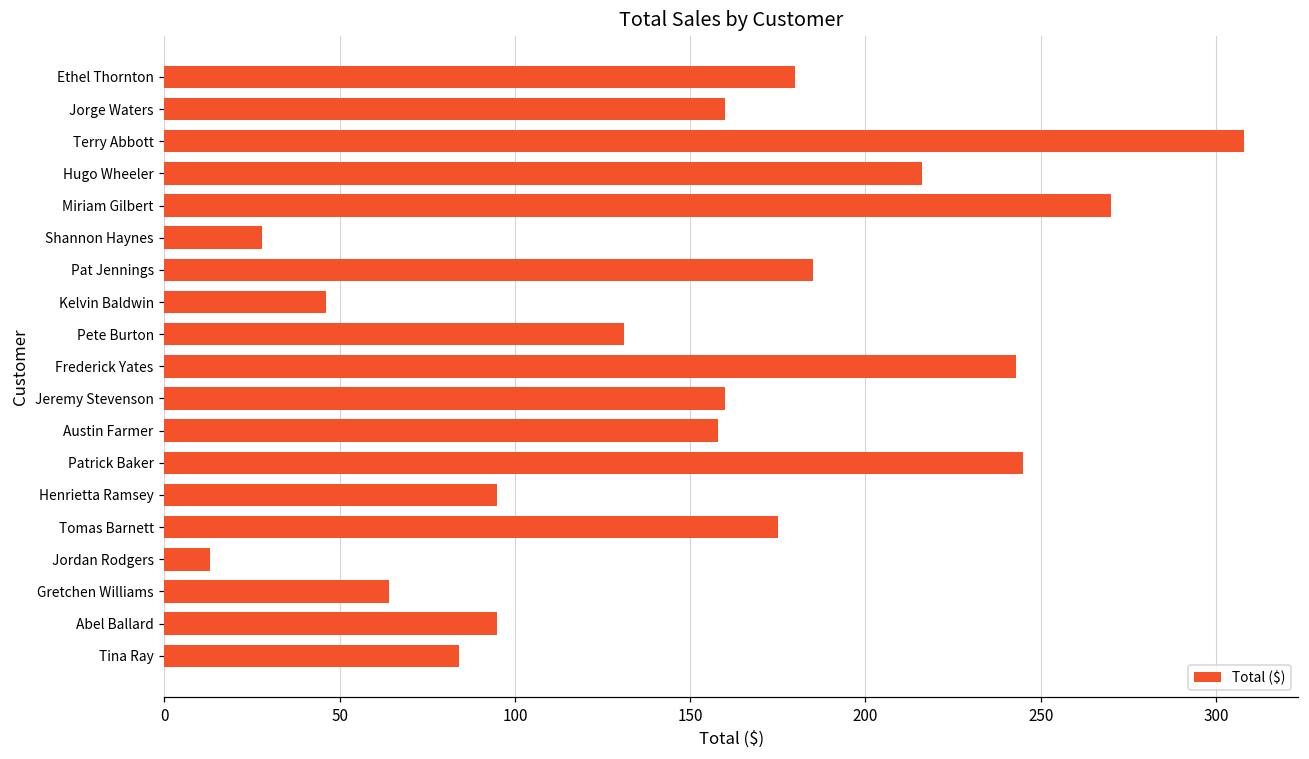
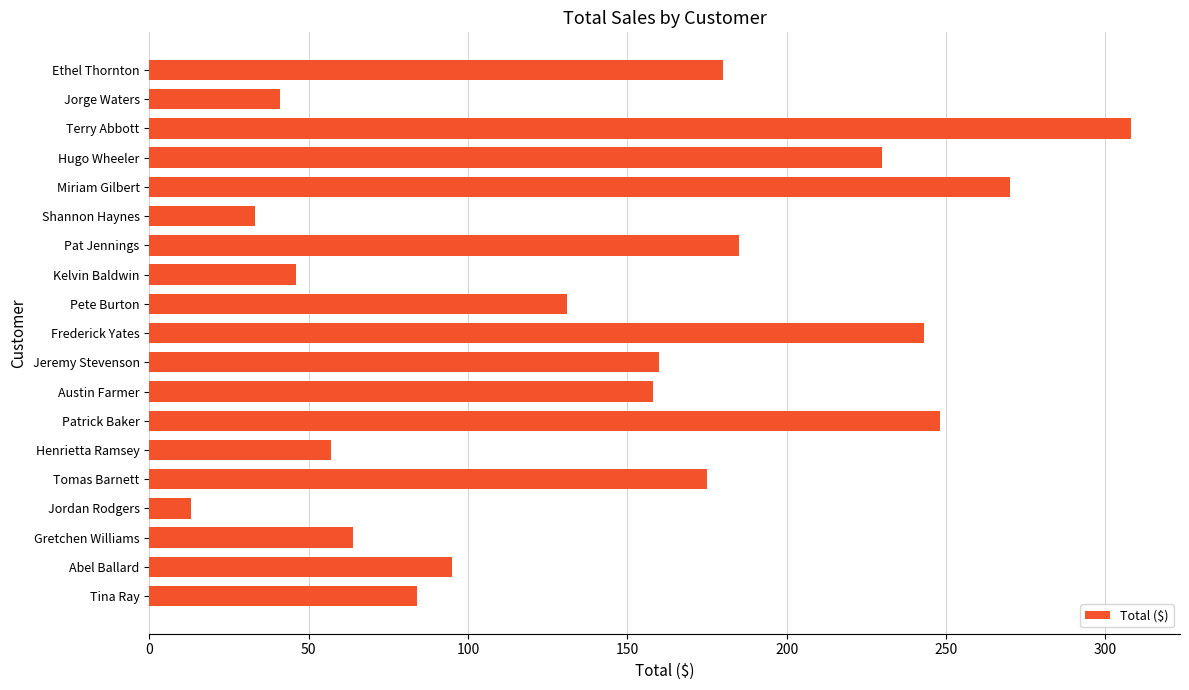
  {
    "Ethel Thornton": 180,
-   "Jorge Waters": 160,
+   "Jorge Waters": 41,
    "Terry Abbott": 308,
-   "Hugo Wheeler": 216,
+   "Hugo Wheeler": 230,
    "Miriam Gilbert": 270,
-   "Shannon Haynes": 28,
+   "Shannon Haynes": 33,
    "Pat Jennings": 185,
    "Kelvin Baldwin": 46,
    "Pete Burton": 131,
    "Frederick Yates": 243,
    "Jeremy Stevenson": 160,
    "Austin Farmer": 158,
-   "Patrick Baker": 245,
-   "Henrietta Ramsey": 95,
+   "Patrick Baker": 248,
+   "Henrietta Ramsey": 57,
    "Tomas Barnett": 175,
    "Jordan Rodgers": 13,
    "Gretchen Williams": 64,
    "Abel Ballard": 95,
    "Tina Ray": 84
  }
